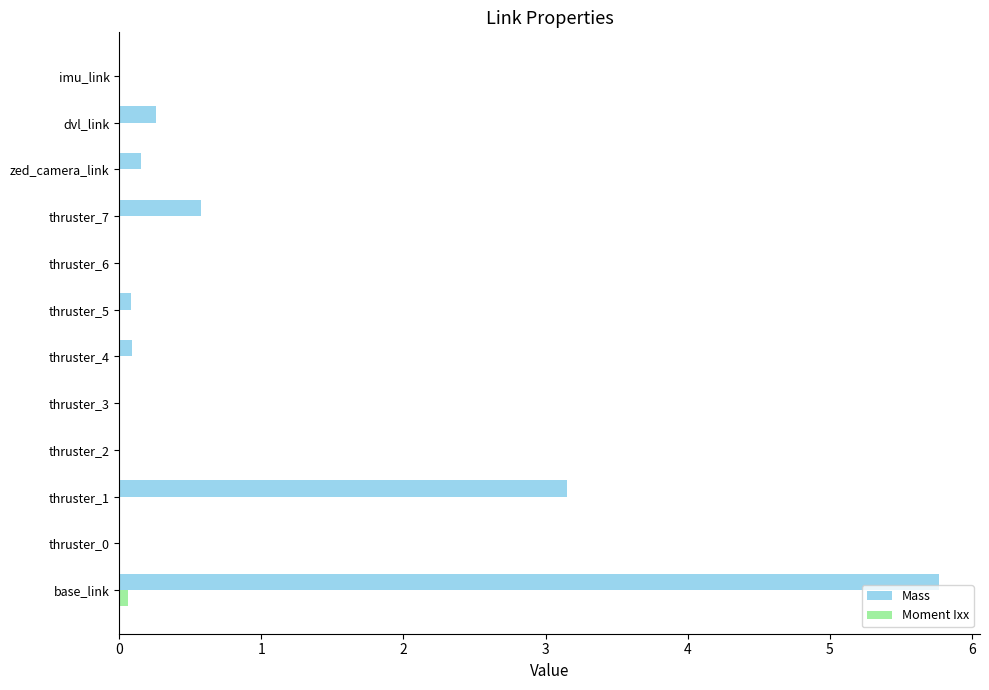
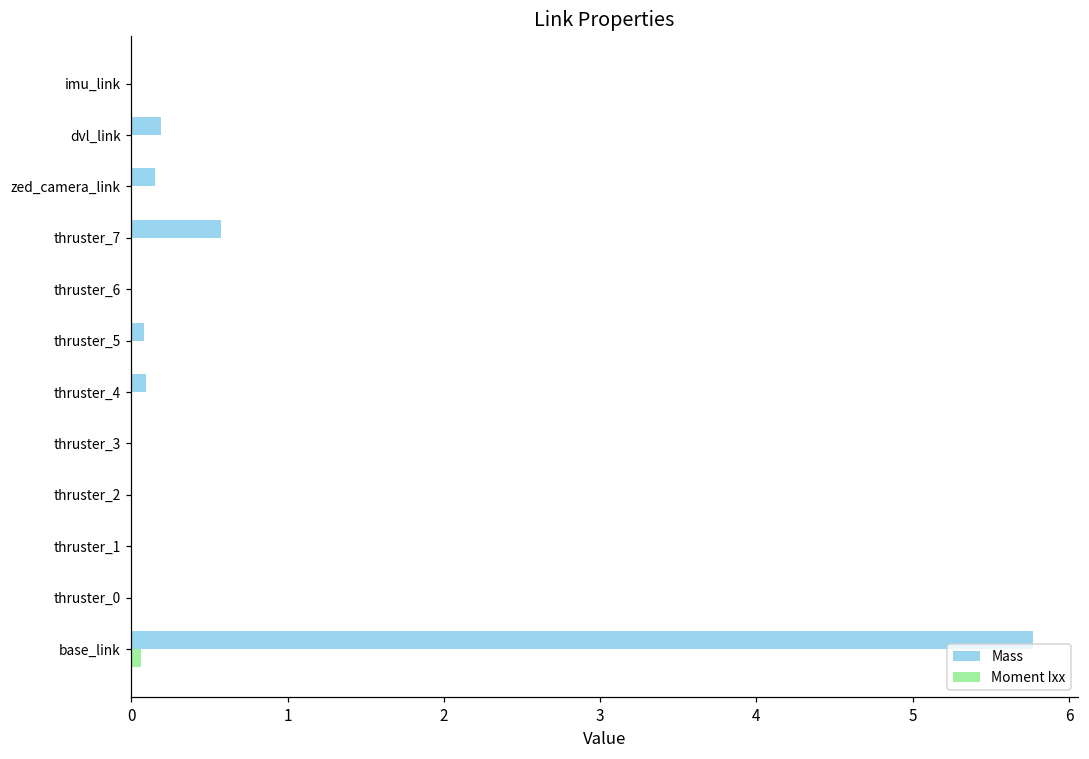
  {
    "Mass": {
      "imu_link": 0.00,
-     "dvl_link": 0.26,
+     "dvl_link": 0.19,
      "zed_camera_link": 0.15,
      "thruster_7": 0.58,
      "thruster_5": 0.08,
      "thruster_4": 0.09,
-     "thruster_1": 3.15,
+     "thruster_1": 0.01,
      "base_link": 5.77
    },
    "Moment Ixx": {
      "imu_link": 0.00,
      "base_link": 0.06
    }
  }
